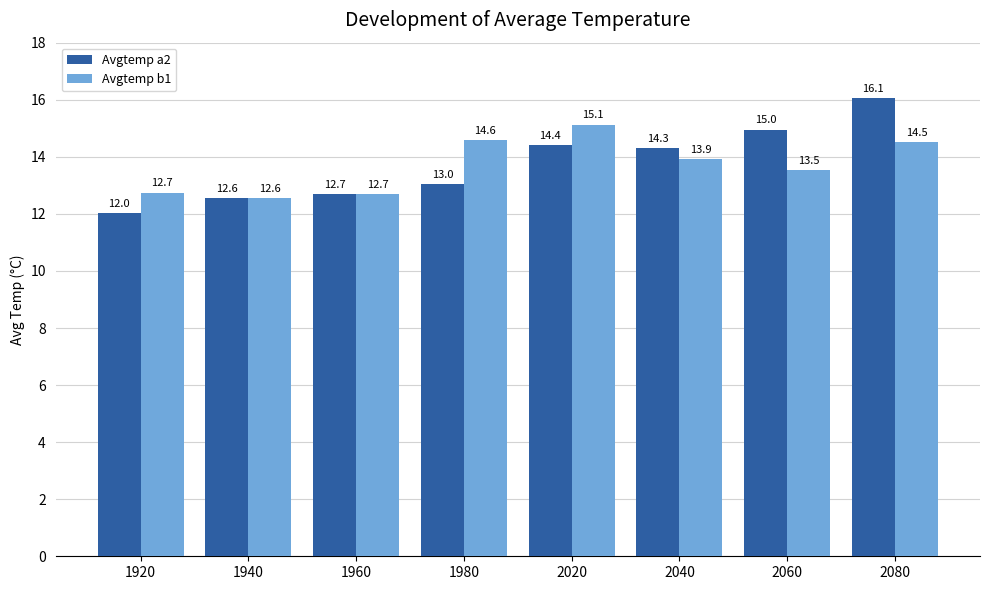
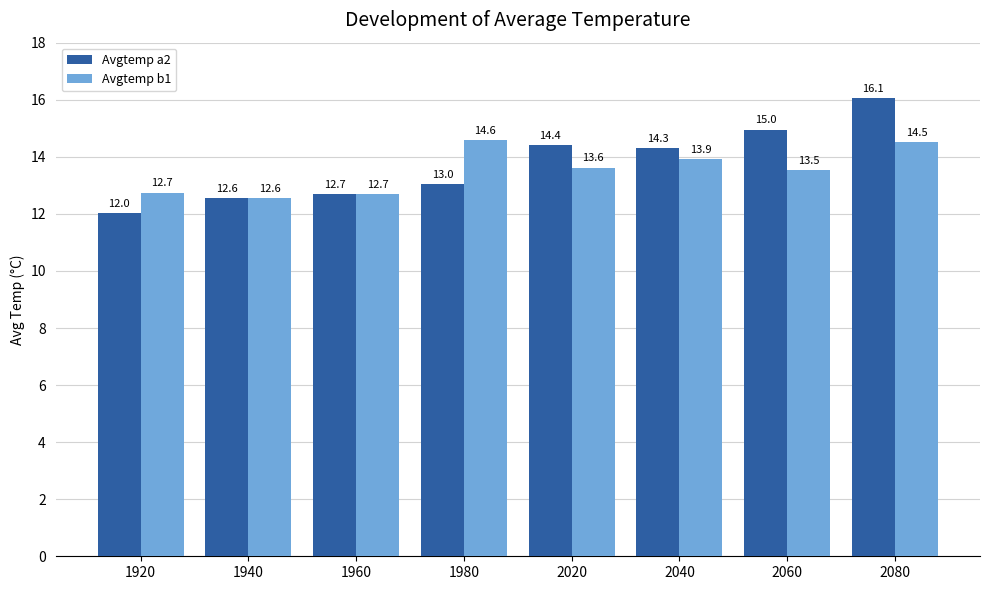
  {
    "Avgtemp a2": {
      "1920": 12.0,
      "1940": 12.6,
      "1960": 12.7,
      "1980": 13.0,
      "2020": 14.4,
      "2040": 14.3,
      "2060": 15.0,
      "2080": 16.1
    },
    "Avgtemp b1": {
      "1920": 12.7,
      "1940": 12.6,
      "1960": 12.7,
      "1980": 14.6,
-     "2020": 15.1,
+     "2020": 13.6,
      "2040": 13.9,
      "2060": 13.5,
      "2080": 14.5
    }
  }
